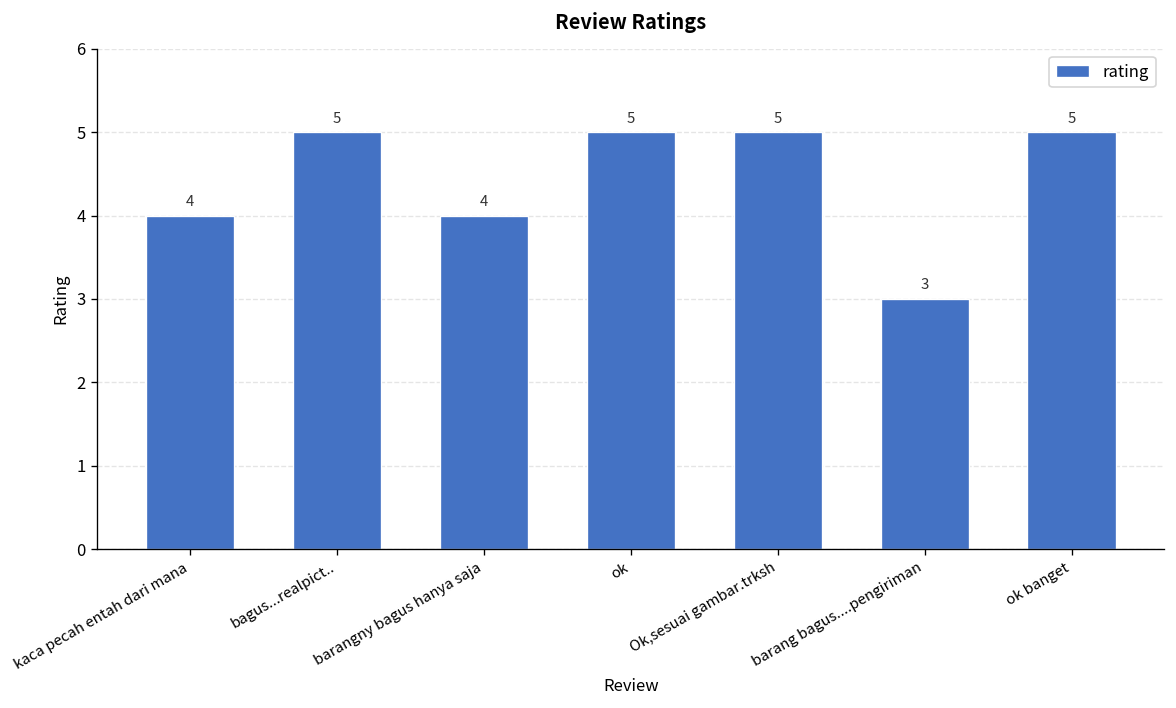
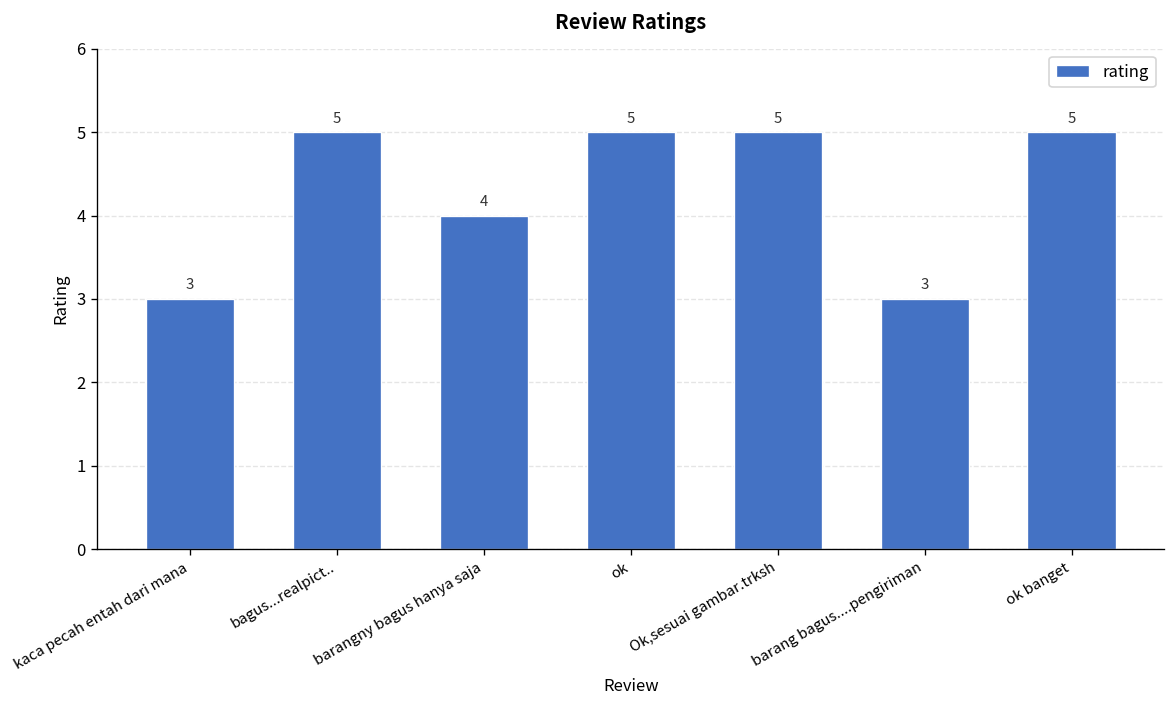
  {
-   "kaca pecah entah dari mana": 4,
+   "kaca pecah entah dari mana": 3,
    "bagus...realpict..": 5,
    "barangny bagus hanya saja": 4,
    "ok": 5,
    "Ok,sesuai gambar.trksh": 5,
    "barang bagus....pengiriman": 3,
    "ok banget": 5
  }
